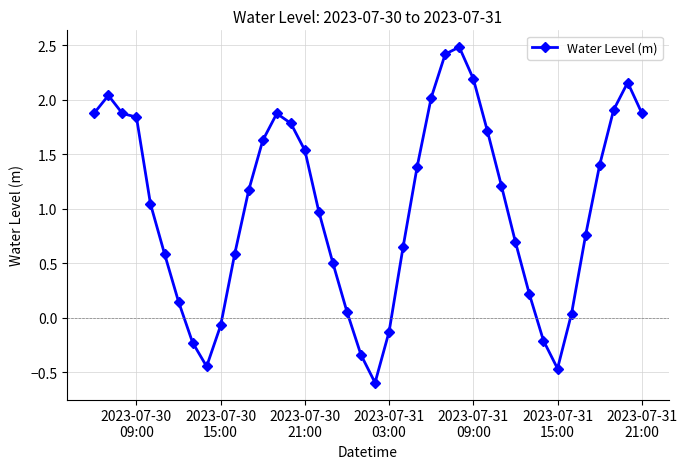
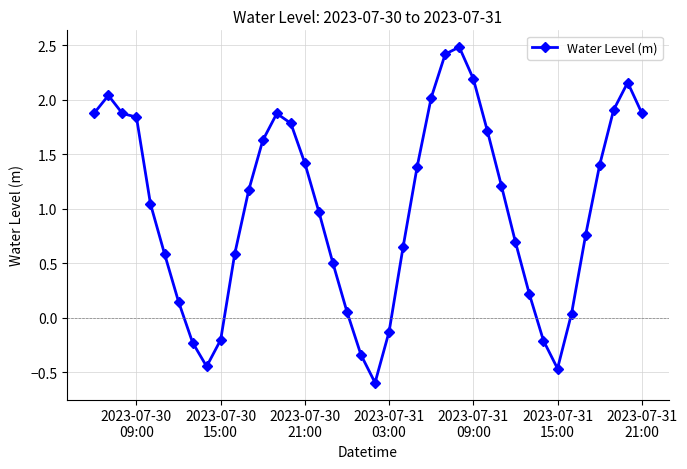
  {
    "2023-07-30 09:00": 1.84,
-   "2023-07-30 15:00": -0.07,
-   "2023-07-30 21:00": 1.54,
+   "2023-07-30 15:00": -0.20,
+   "2023-07-30 21:00": 1.42,
    "2023-07-31 03:00": -0.13,
    "2023-07-31 09:00": 2.19,
    "2023-07-31 15:00": -0.47,
    "2023-07-31 21:00": 1.88
  }
